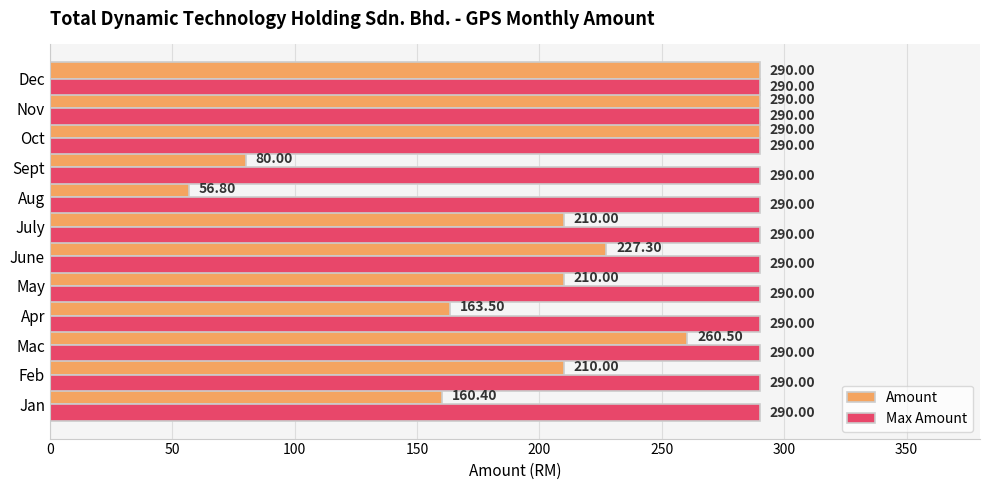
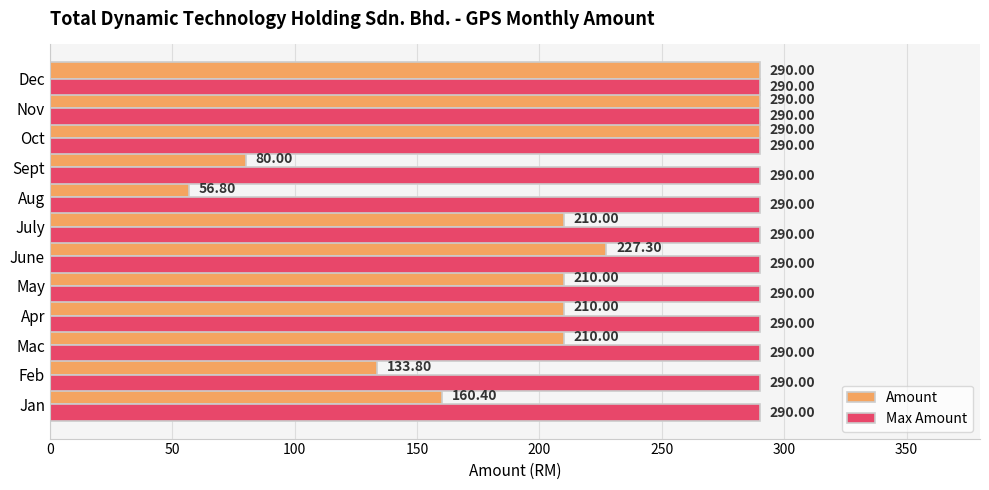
  {
    "Amount": {
      "Dec": 290.00,
      "Nov": 290.00,
      "Oct": 290.00,
      "Sept": 80.00,
      "Aug": 56.80,
      "July": 210.00,
      "June": 227.30,
      "May": 210.00,
-     "Apr": 163.50,
-     "Mac": 260.50,
-     "Feb": 210.00,
+     "Apr": 210.00,
+     "Mac": 210.00,
+     "Feb": 133.80,
      "Jan": 160.40
    },
    "Max Amount": {
      "Dec": 290.00,
      "Nov": 290.00,
      "Oct": 290.00,
      "Sept": 290.00,
      "Aug": 290.00,
      "July": 290.00,
      "June": 290.00,
      "May": 290.00,
      "Apr": 290.00,
      "Mac": 290.00,
      "Feb": 290.00,
      "Jan": 290.00
    }
  }
